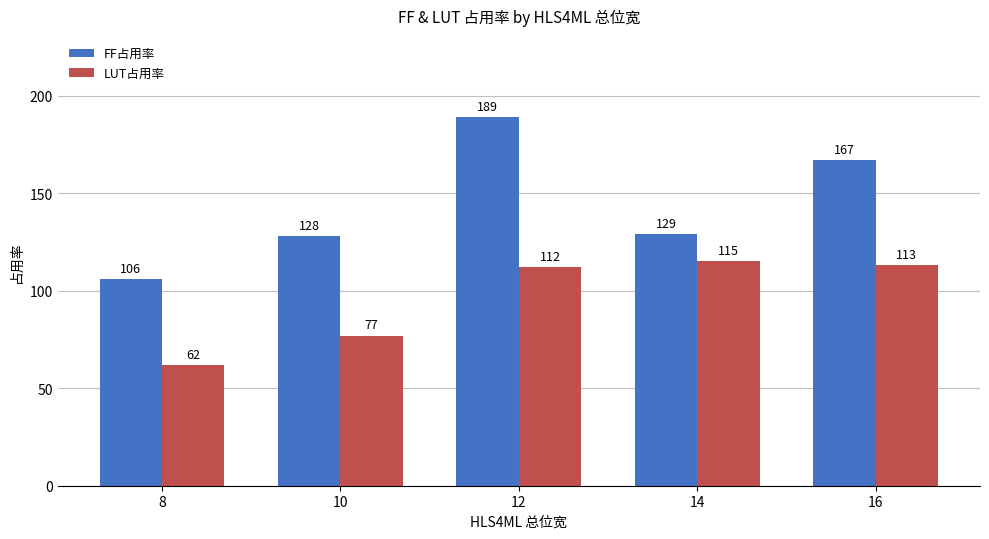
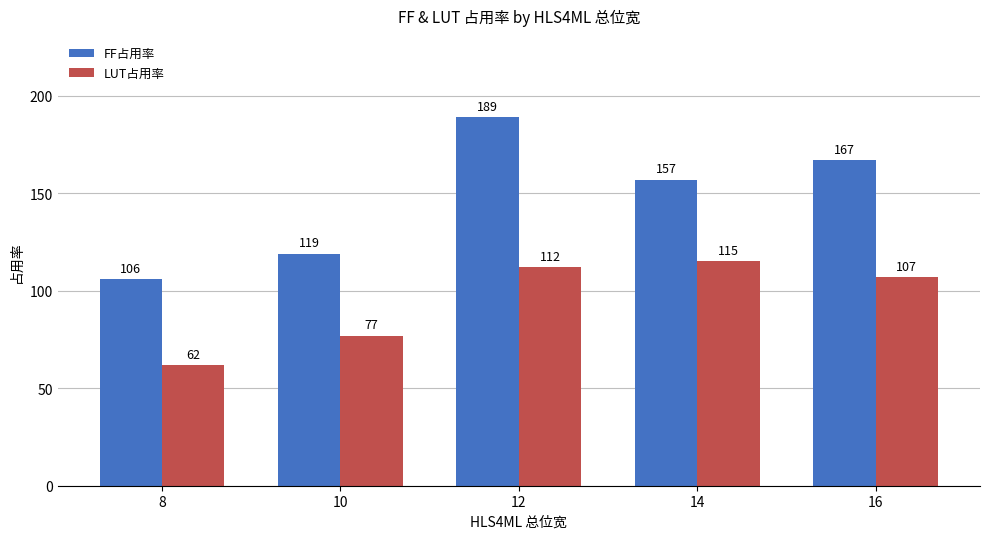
  {
    "FF占用率": {
      "8": 106,
-     "10": 128,
+     "10": 119,
      "12": 189,
-     "14": 129,
+     "14": 157,
      "16": 167
    },
    "LUT占用率": {
      "8": 62,
      "10": 77,
      "12": 112,
      "14": 115,
-     "16": 113
+     "16": 107
    }
  }
